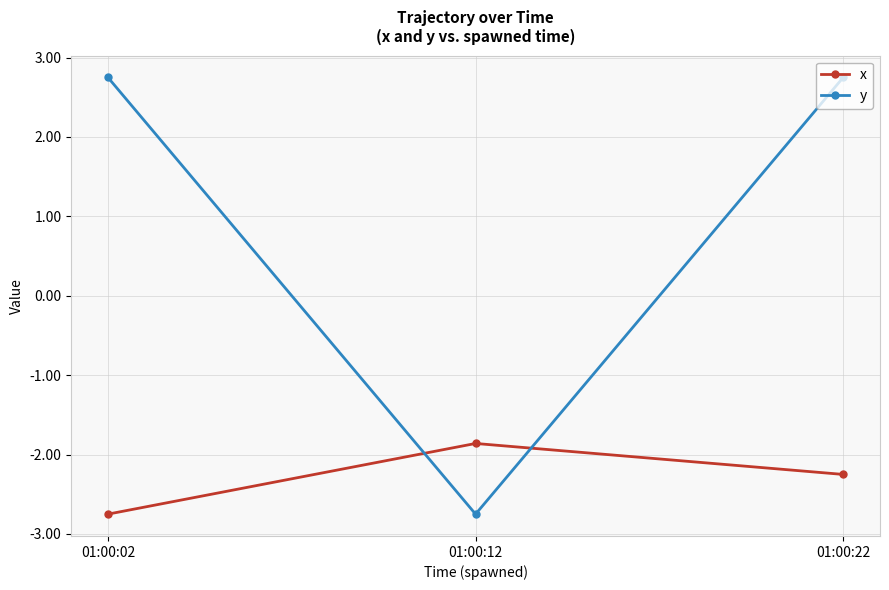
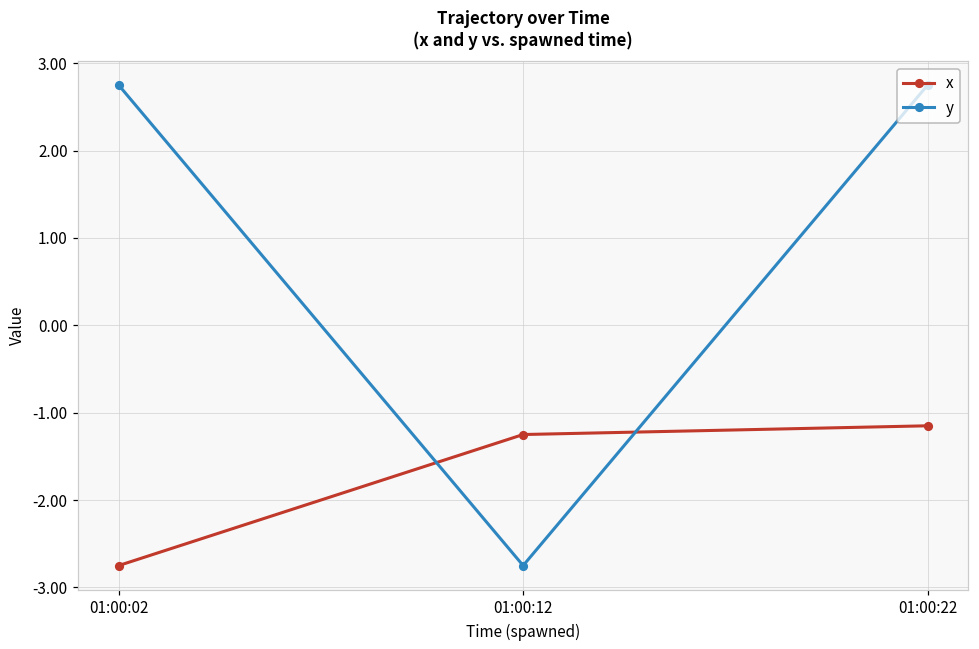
  {
    "x": {
      "01:00:02": -2.8,
-     "01:00:12": -1.9,
-     "01:00:22": -2.3
+     "01:00:12": -1.3,
+     "01:00:22": -1.2
    },
    "y": {
      "01:00:02": 2.8,
      "01:00:12": -2.8
    }
  }
